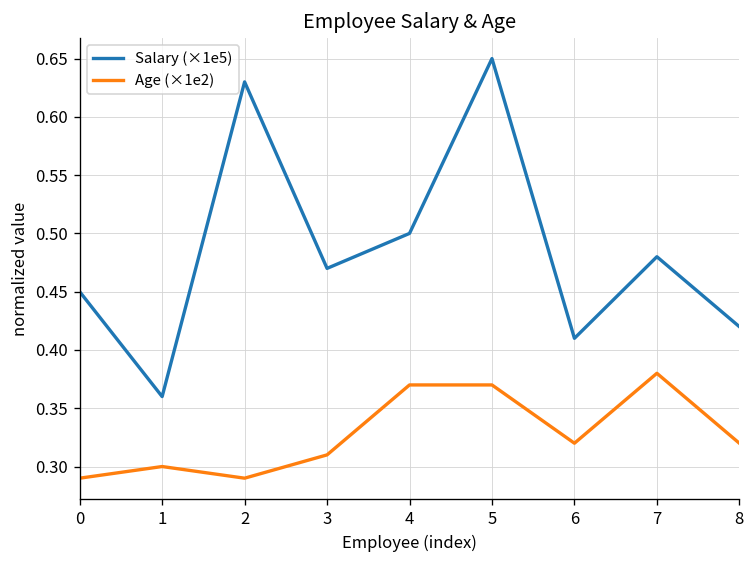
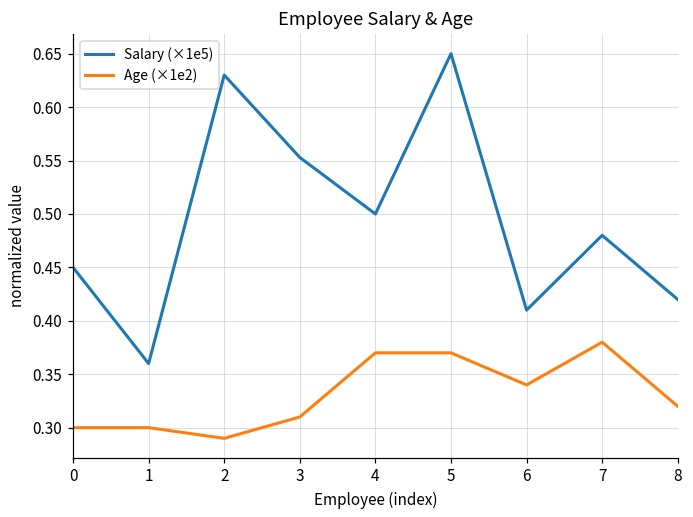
  {
    "Salary (×1e5)": {
      "0": 0.45,
      "1": 0.36,
      "2": 0.63,
-     "3": 0.47,
+     "3": 0.55,
      "4": 0.50,
      "5": 0.65,
      "6": 0.41,
      "7": 0.48,
      "8": 0.42
    },
    "Age (×1e2)": {
-     "0": 0.29,
+     "0": 0.30,
      "1": 0.30,
      "2": 0.29,
      "3": 0.31,
      "4": 0.37,
      "5": 0.37,
-     "6": 0.32,
+     "6": 0.34,
      "7": 0.38,
      "8": 0.32
    }
  }
